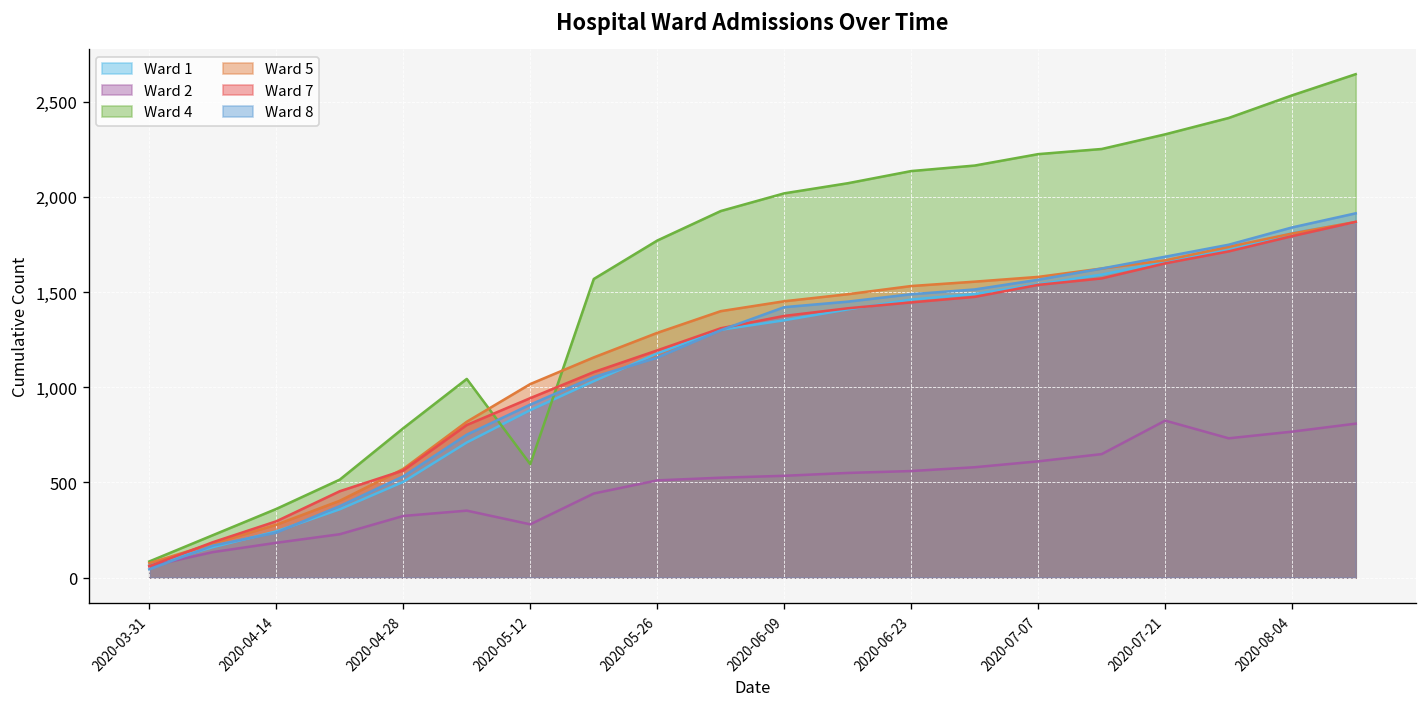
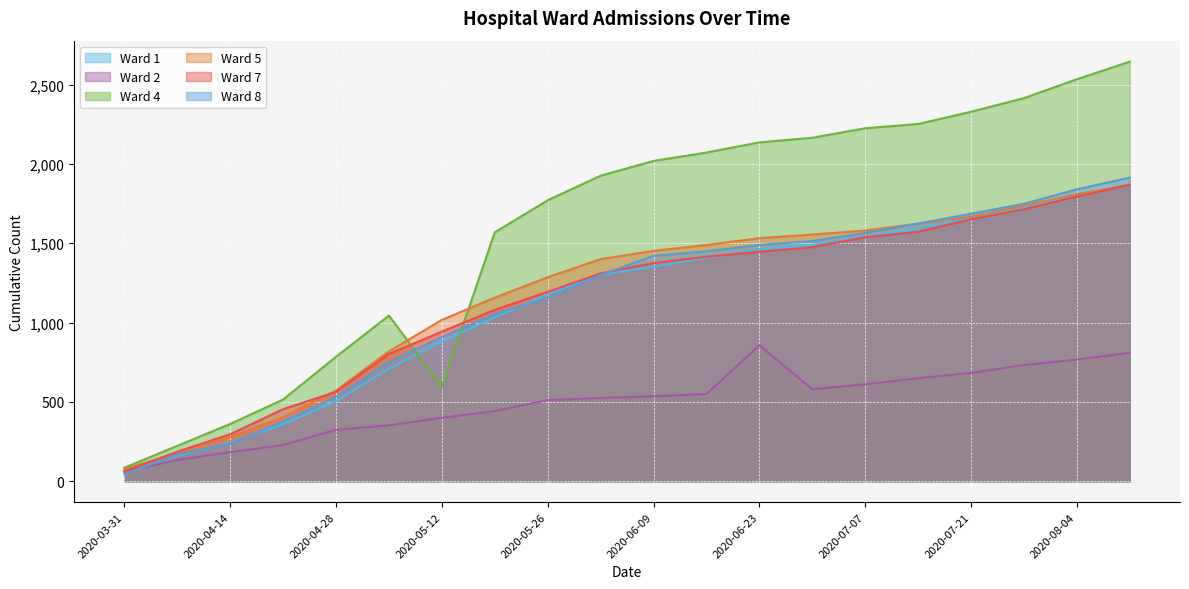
  {
    "Ward 2": {
      "2020-04-14": "180",
      "2020-04-28": "320",
-     "2020-05-12": "280",
+     "2020-05-12": "400",
      "2020-05-26": "510",
      "2020-06-09": "540",
-     "2020-06-23": "560",
+     "2020-06-23": "860",
      "2020-07-07": "610",
-     "2020-07-21": "830",
+     "2020-07-21": "680",
      "2020-08-04": "770"
    },
    "Ward 4": {
      "2020-04-14": "360",
      "2020-04-28": "790",
      "2020-05-12": "600",
      "2020-05-26": "1,770",
      "2020-06-09": "2,020",
      "2020-06-23": "2,140",
      "2020-07-07": "2,230",
      "2020-07-21": "2,330",
      "2020-08-04": "2,530"
    }
  }
